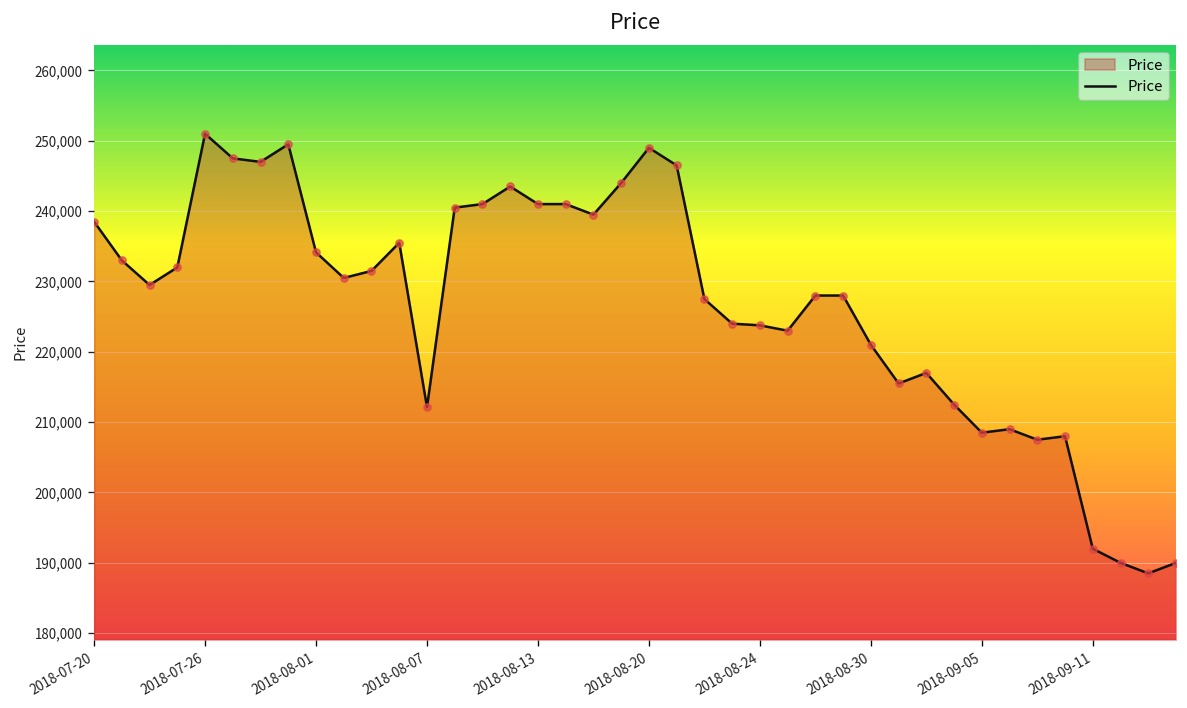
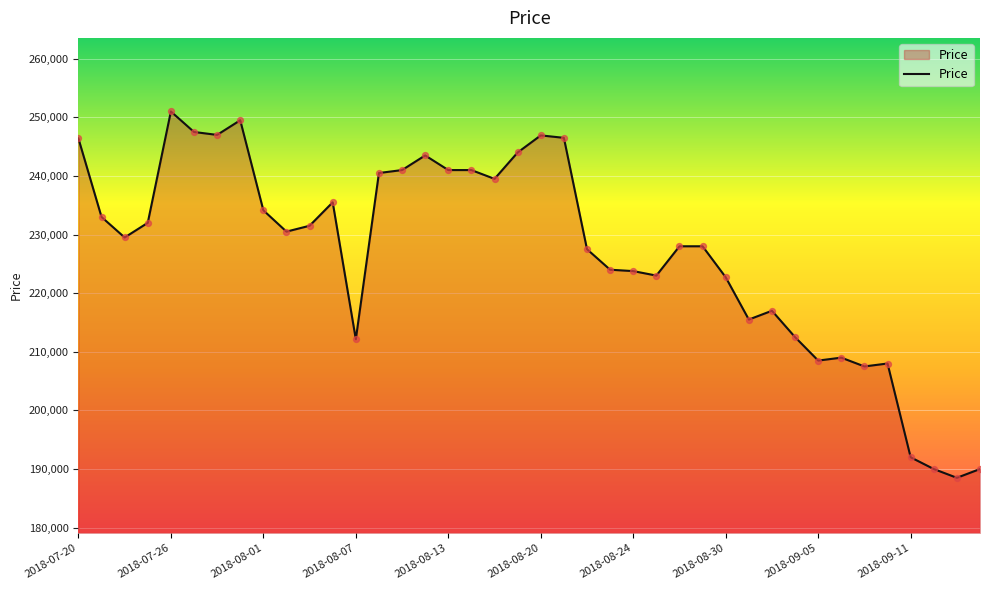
  {
-   "2018-07-20": "239,000",
+   "2018-07-20": "246,000",
    "2018-07-26": "251,000",
    "2018-08-01": "234,000",
    "2018-08-07": "212,000",
    "2018-08-13": "241,000",
-   "2018-08-20": "249,000",
+   "2018-08-20": "247,000",
    "2018-08-24": "224,000",
-   "2018-08-30": "221,000",
+   "2018-08-30": "223,000",
    "2018-09-05": "209,000",
    "2018-09-11": "192,000"
  }
